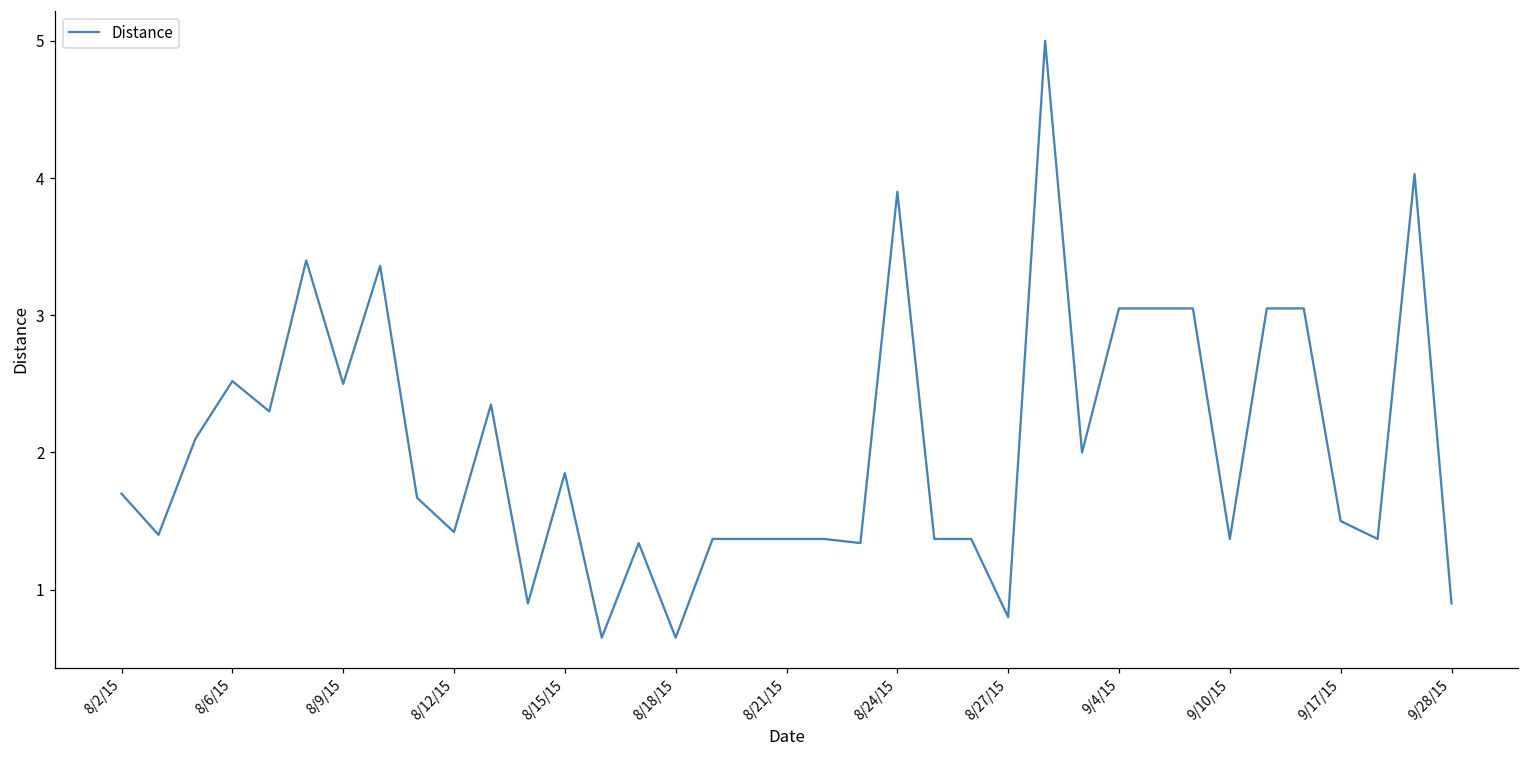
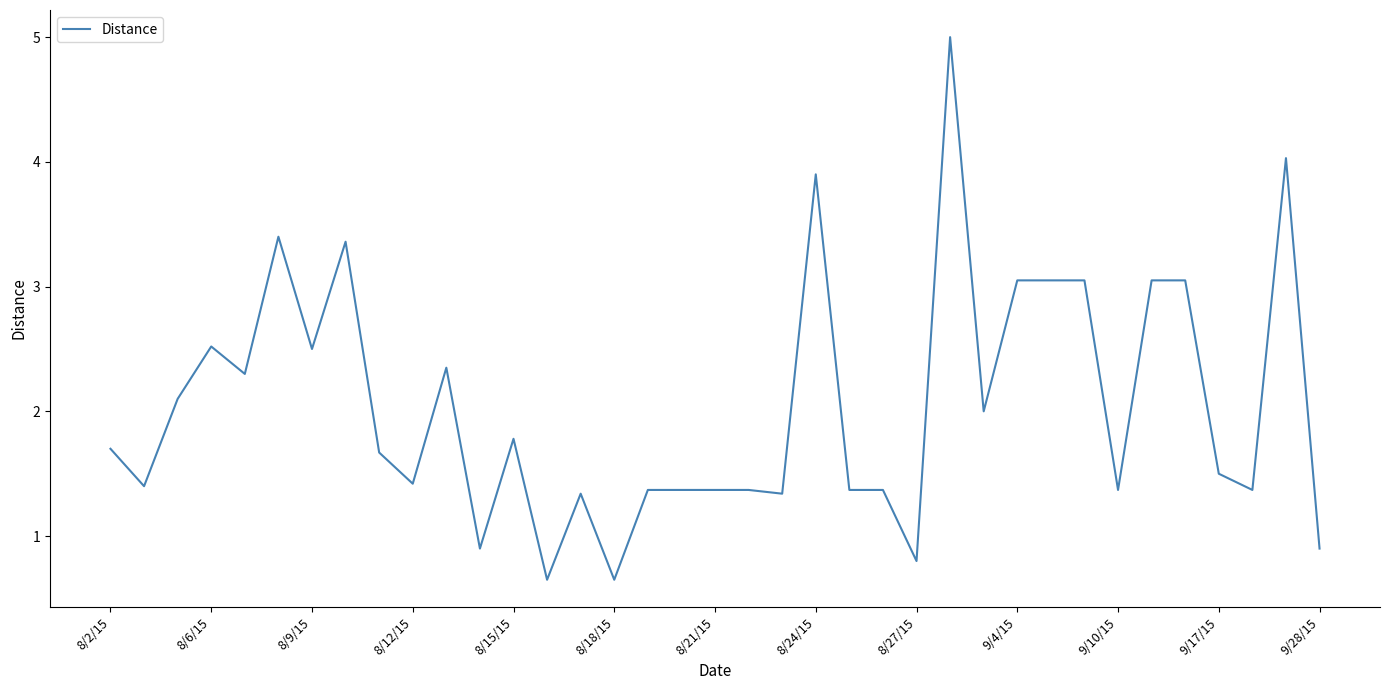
  {
    "8/2/15": 1.70,
    "8/6/15": 2.52,
    "8/9/15": 2.50,
    "8/12/15": 1.42,
-   "8/15/15": 1.85,
+   "8/15/15": 1.78,
    "8/18/15": 0.65,
    "8/21/15": 1.37,
    "8/24/15": 3.90,
    "8/27/15": 0.80,
    "9/4/15": 3.05,
    "9/10/15": 1.37,
    "9/17/15": 1.50,
    "9/28/15": 0.90
  }
